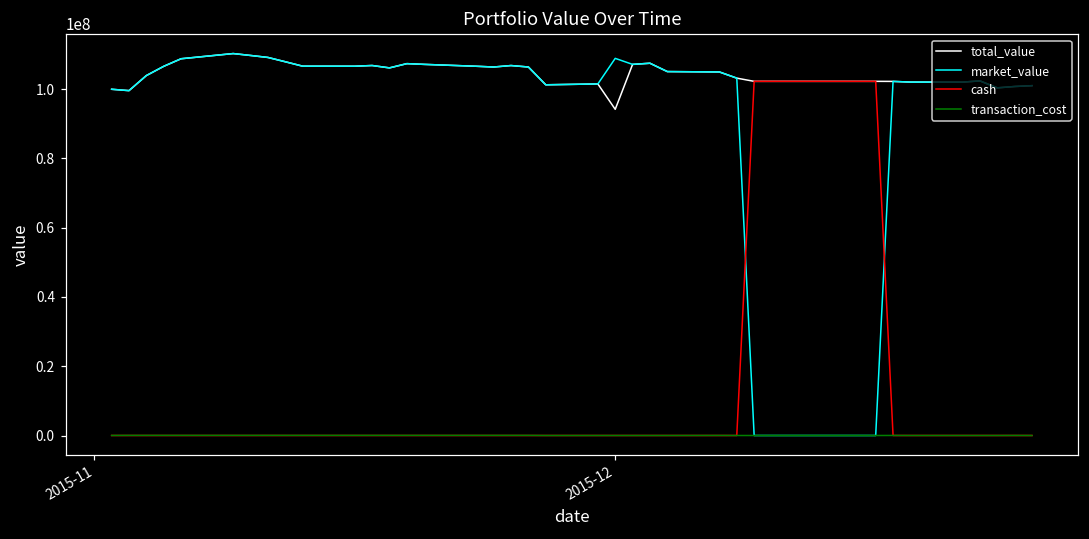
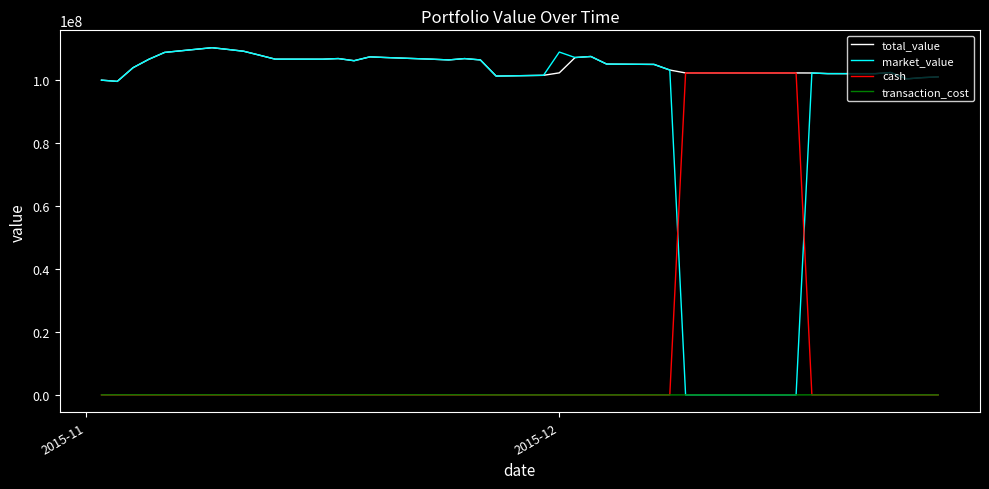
  {
    "total_value": {
-     "2015-12": 94000000
+     "2015-12": 102000000
    },
    "market_value": {
      "2015-12": 109000000
    }
  }
